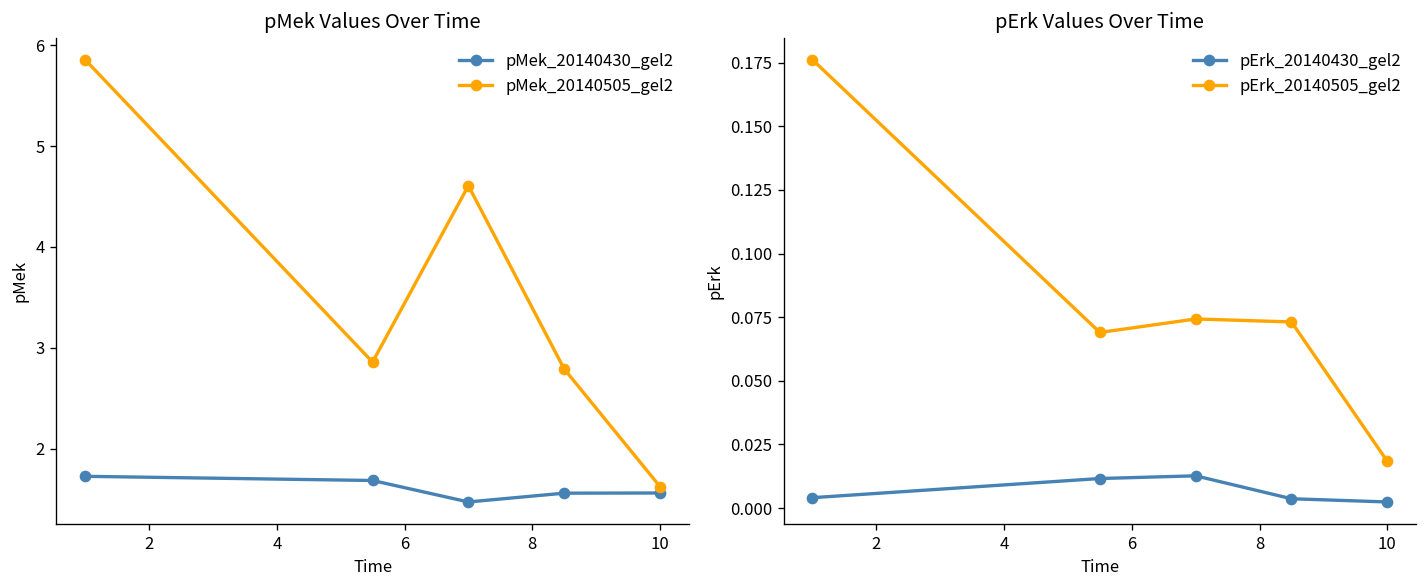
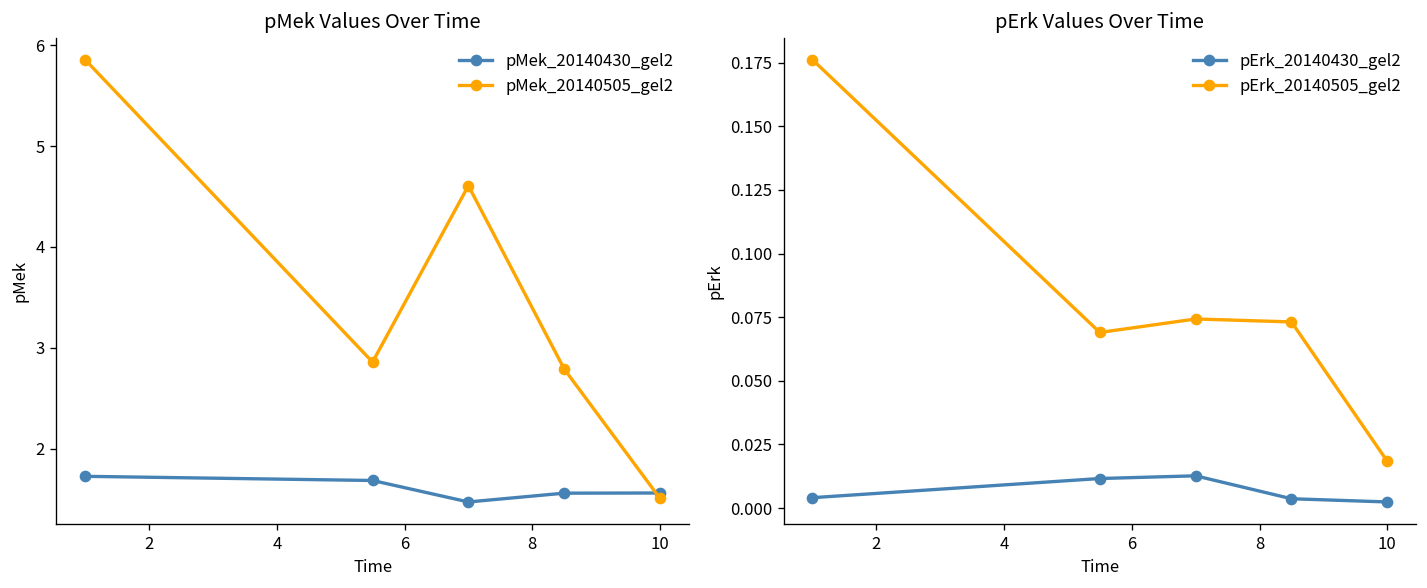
  {
    "pMek Values Over Time": {
      "pMek_20140430_gel2": {
        "10": 1.6
      },
      "pMek_20140505_gel2": {
-       "10": 1.6
+       "10": 1.5
      }
    },
    "pErk Values Over Time": {
      "pErk_20140430_gel2": {
        "10": 0.002
      },
      "pErk_20140505_gel2": {
        "10": 0.018
      }
    }
  }
